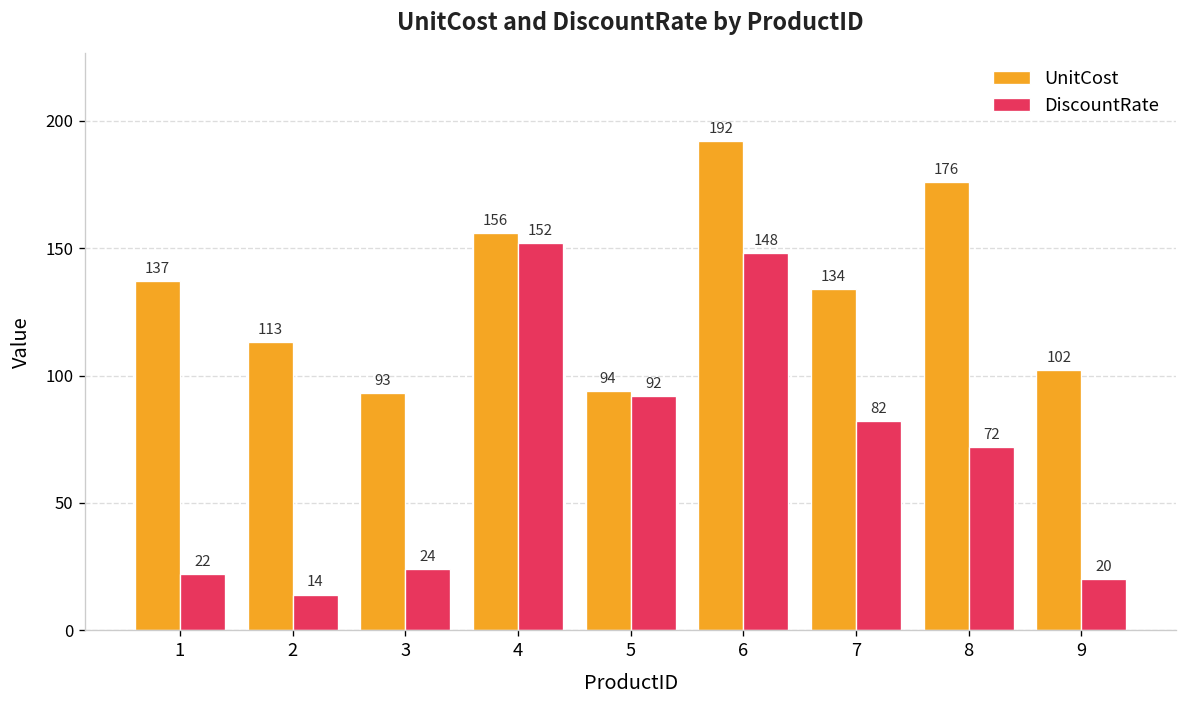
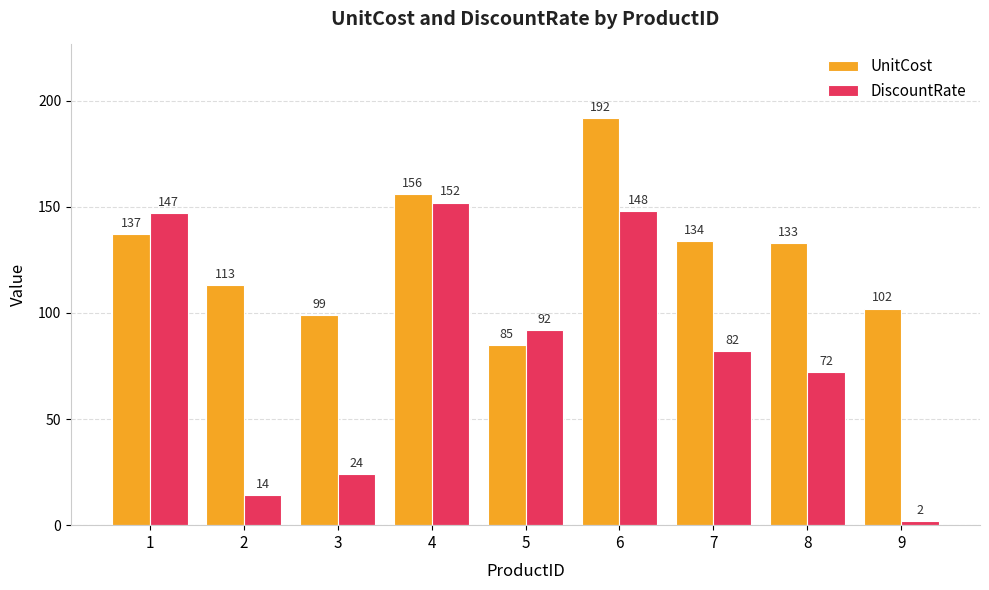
  {
    "UnitCost": {
      "1": 137,
      "2": 113,
-     "3": 93,
+     "3": 99,
      "4": 156,
-     "5": 94,
+     "5": 85,
      "6": 192,
      "7": 134,
-     "8": 176,
+     "8": 133,
      "9": 102
    },
    "DiscountRate": {
-     "1": 22,
+     "1": 147,
      "2": 14,
      "3": 24,
      "4": 152,
      "5": 92,
      "6": 148,
      "7": 82,
      "8": 72,
-     "9": 20
+     "9": 2
    }
  }
